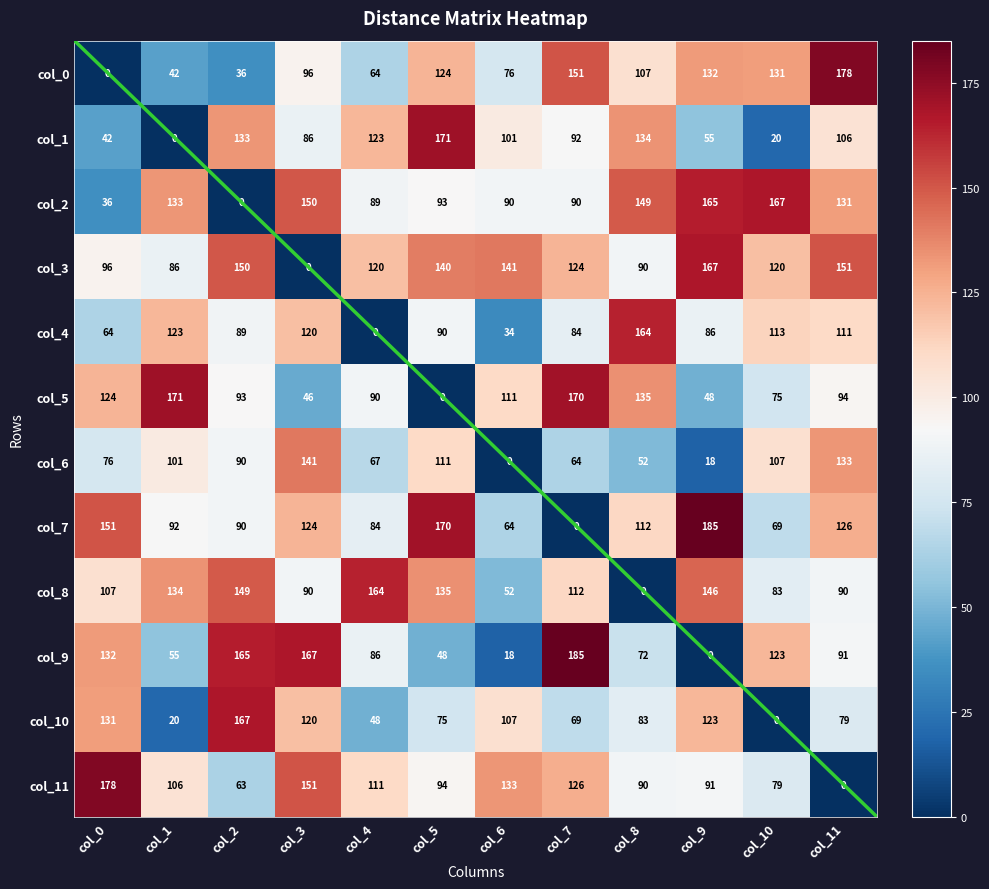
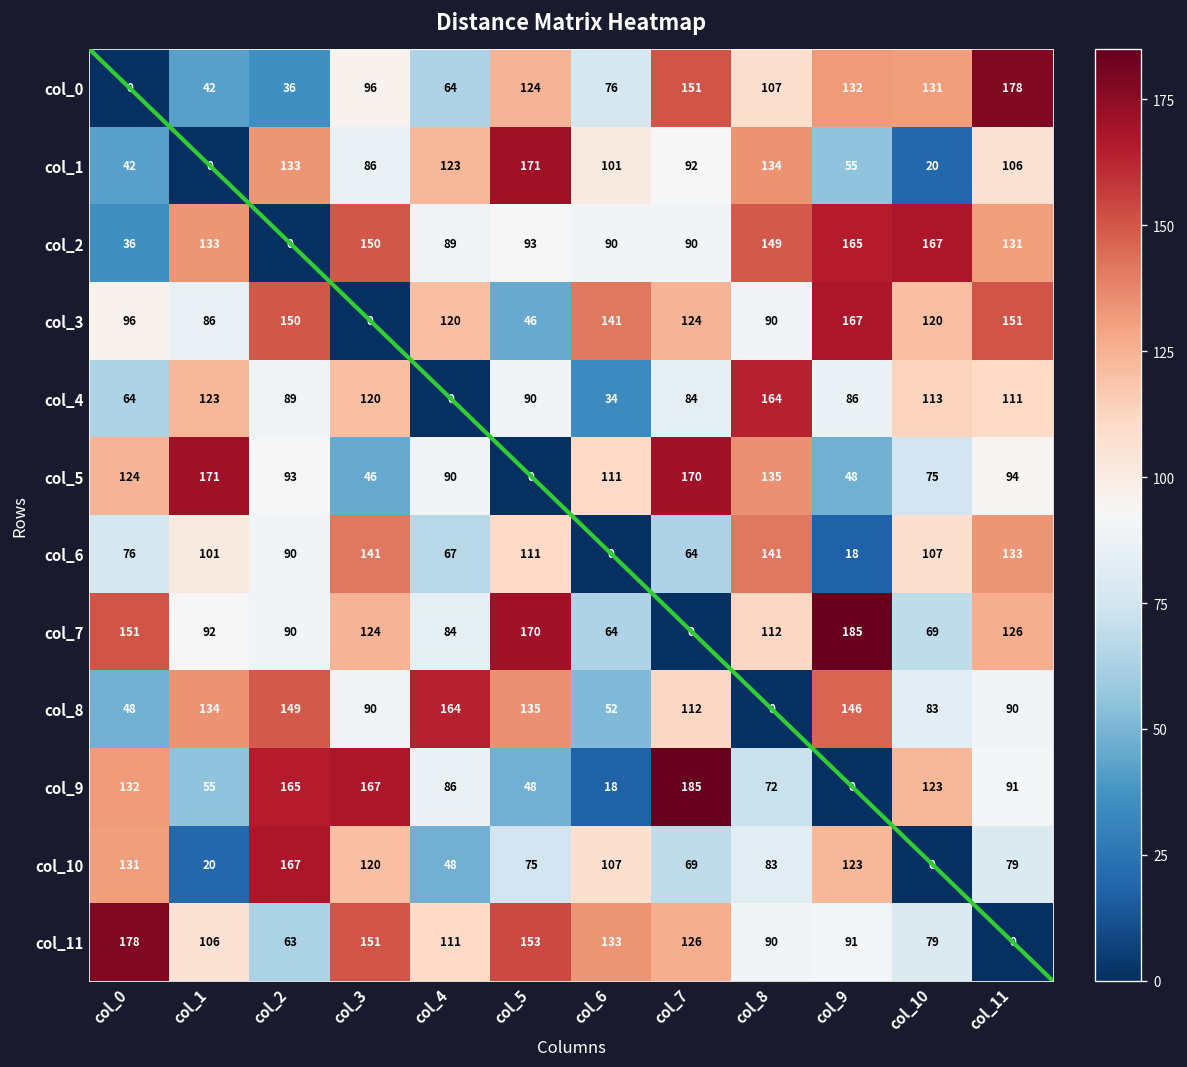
  {
    "col_0": {
      "col_0": 0,
      "col_1": 42,
      "col_2": 36,
      "col_3": 96,
      "col_4": 64,
      "col_5": 124,
      "col_6": 76,
      "col_7": 151,
      "col_8": 107,
      "col_9": 132,
      "col_10": 131,
      "col_11": 178
    },
    "col_1": {
      "col_0": 42,
      "col_1": 0,
      "col_2": 133,
      "col_3": 86,
      "col_4": 123,
      "col_5": 171,
      "col_6": 101,
      "col_7": 92,
      "col_8": 134,
      "col_9": 55,
      "col_10": 20,
      "col_11": 106
    },
    "col_2": {
      "col_0": 36,
      "col_1": 133,
      "col_2": 0,
      "col_3": 150,
      "col_4": 89,
      "col_5": 93,
      "col_6": 90,
      "col_7": 90,
      "col_8": 149,
      "col_9": 165,
      "col_10": 167,
      "col_11": 131
    },
    "col_3": {
      "col_0": 96,
      "col_1": 86,
      "col_2": 150,
      "col_3": 0,
      "col_4": 120,
-     "col_5": 140,
+     "col_5": 46,
      "col_6": 141,
      "col_7": 124,
      "col_8": 90,
      "col_9": 167,
      "col_10": 120,
      "col_11": 151
    },
    "col_4": {
      "col_0": 64,
      "col_1": 123,
      "col_2": 89,
      "col_3": 120,
      "col_4": 0,
      "col_5": 90,
      "col_6": 34,
      "col_7": 84,
      "col_8": 164,
      "col_9": 86,
      "col_10": 113,
      "col_11": 111
    },
    "col_5": {
      "col_0": 124,
      "col_1": 171,
      "col_2": 93,
      "col_3": 46,
      "col_4": 90,
      "col_5": 0,
      "col_6": 111,
      "col_7": 170,
      "col_8": 135,
      "col_9": 48,
      "col_10": 75,
      "col_11": 94
    },
    "col_6": {
      "col_0": 76,
      "col_1": 101,
      "col_2": 90,
      "col_3": 141,
      "col_4": 67,
      "col_5": 111,
      "col_6": 0,
      "col_7": 64,
-     "col_8": 52,
+     "col_8": 141,
      "col_9": 18,
      "col_10": 107,
      "col_11": 133
    },
    "col_7": {
      "col_0": 151,
      "col_1": 92,
      "col_2": 90,
      "col_3": 124,
      "col_4": 84,
      "col_5": 170,
      "col_6": 64,
      "col_7": 0,
      "col_8": 112,
      "col_9": 185,
      "col_10": 69,
      "col_11": 126
    },
    "col_8": {
-     "col_0": 107,
+     "col_0": 48,
      "col_1": 134,
      "col_2": 149,
      "col_3": 90,
      "col_4": 164,
      "col_5": 135,
      "col_6": 52,
      "col_7": 112,
      "col_8": 0,
      "col_9": 146,
      "col_10": 83,
      "col_11": 90
    },
    "col_9": {
      "col_0": 132,
      "col_1": 55,
      "col_2": 165,
      "col_3": 167,
      "col_4": 86,
      "col_5": 48,
      "col_6": 18,
      "col_7": 185,
      "col_8": 72,
      "col_9": 0,
      "col_10": 123,
      "col_11": 91
    },
    "col_10": {
      "col_0": 131,
      "col_1": 20,
      "col_2": 167,
      "col_3": 120,
      "col_4": 48,
      "col_5": 75,
      "col_6": 107,
      "col_7": 69,
      "col_8": 83,
      "col_9": 123,
      "col_10": 0,
      "col_11": 79
    },
    "col_11": {
      "col_0": 178,
      "col_1": 106,
      "col_2": 63,
      "col_3": 151,
      "col_4": 111,
-     "col_5": 94,
+     "col_5": 153,
      "col_6": 133,
      "col_7": 126,
      "col_8": 90,
      "col_9": 91,
      "col_10": 79,
      "col_11": 0
    }
  }
